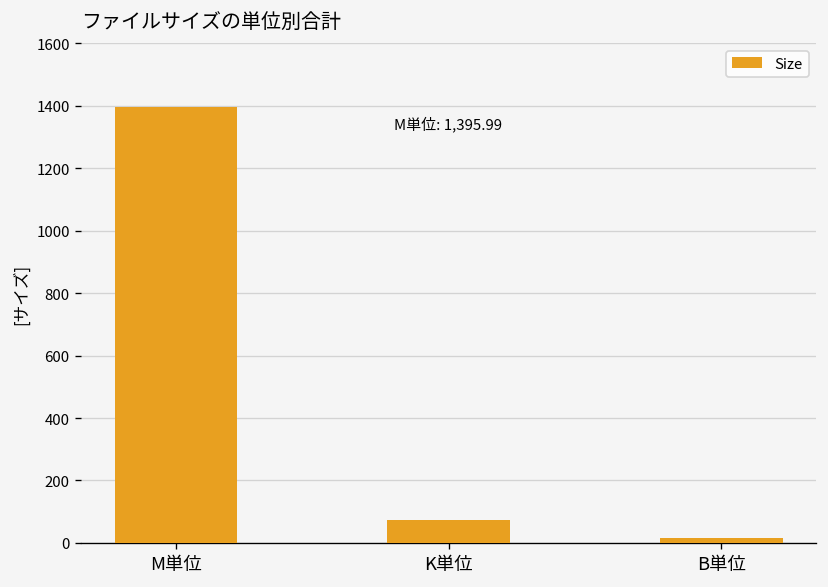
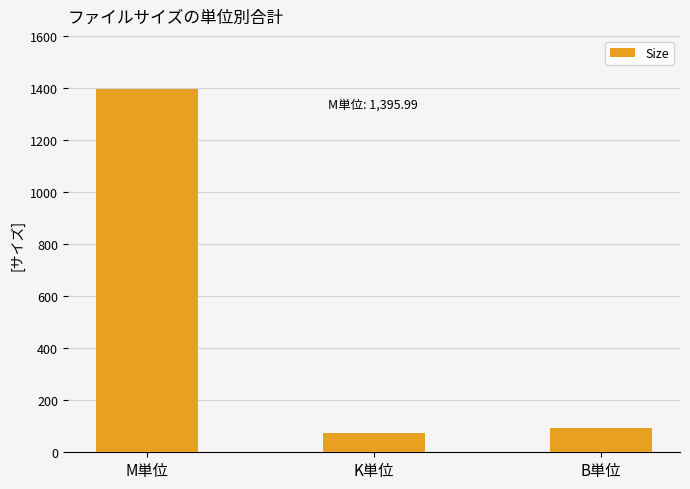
  {
    "M単位": 1400,
    "K単位": 70,
-   "B単位": 20
+   "B単位": 90
  }
